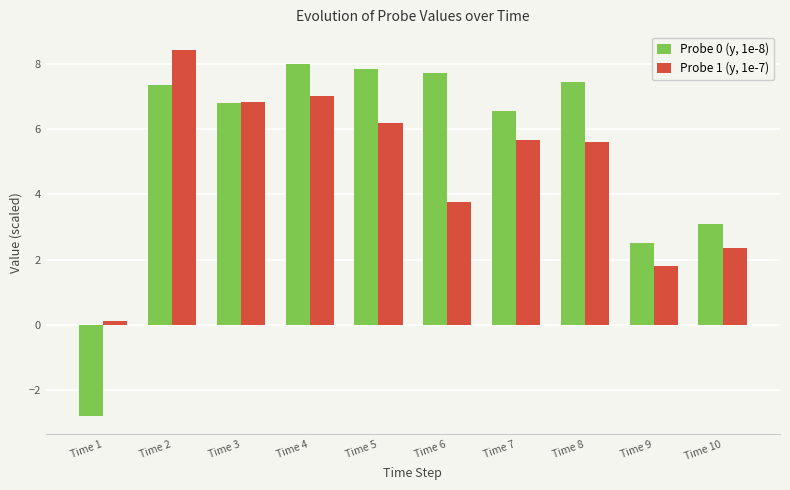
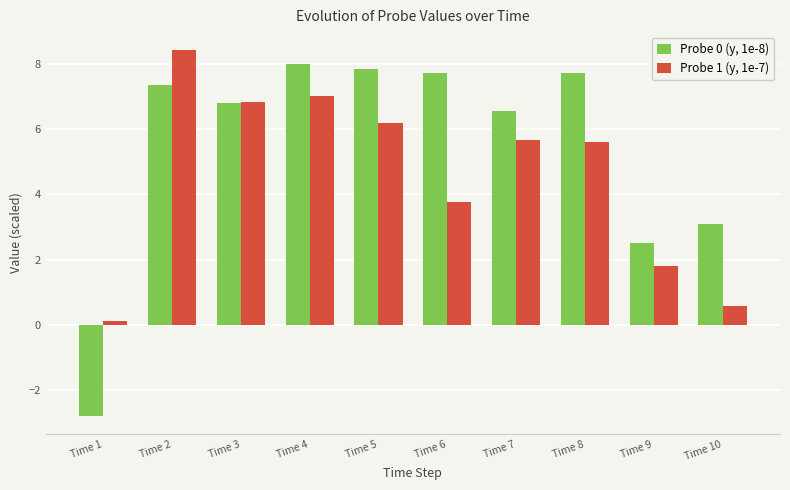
  {
    "Probe 0 (y, 1e-8)": {
      "Time 1": -2.8,
      "Time 2": 7.3,
      "Time 3": 6.8,
      "Time 4": 8.0,
      "Time 5": 7.8,
      "Time 6": 7.7,
      "Time 7": 6.6,
-     "Time 8": 7.4,
+     "Time 8": 7.7,
      "Time 9": 2.5,
      "Time 10": 3.1
    },
    "Probe 1 (y, 1e-7)": {
      "Time 1": 0.1,
      "Time 2": 8.4,
      "Time 3": 6.8,
      "Time 4": 7.0,
      "Time 5": 6.2,
      "Time 6": 3.8,
      "Time 7": 5.7,
      "Time 8": 5.6,
      "Time 9": 1.8,
-     "Time 10": 2.4
+     "Time 10": 0.6
    }
  }
